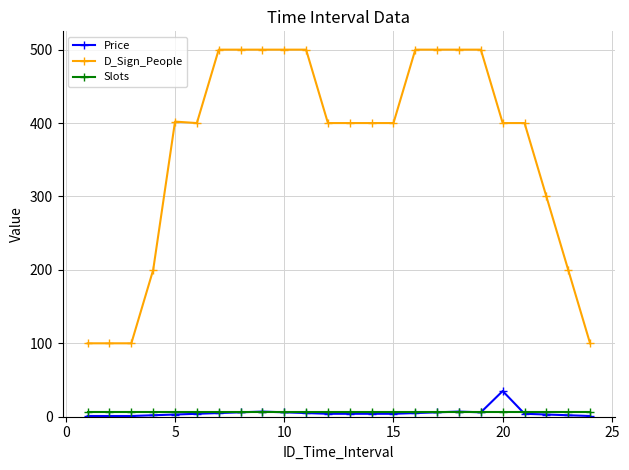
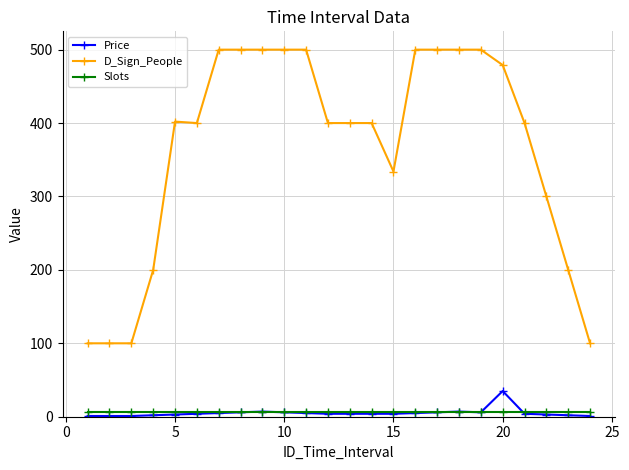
  {
    "Price": {
      "20": 40
    },
    "D_Sign_People": {
      "5": 400,
      "10": 500,
-     "15": 400,
-     "20": 400
+     "15": 330,
+     "20": 480
    },
    "Slots": {
      "20": 10
    }
  }
